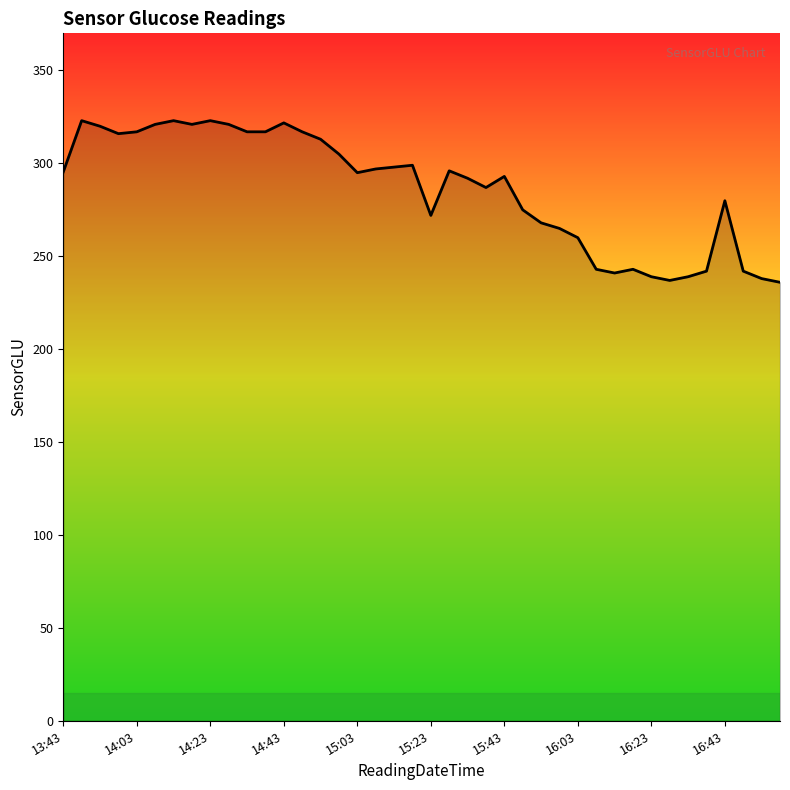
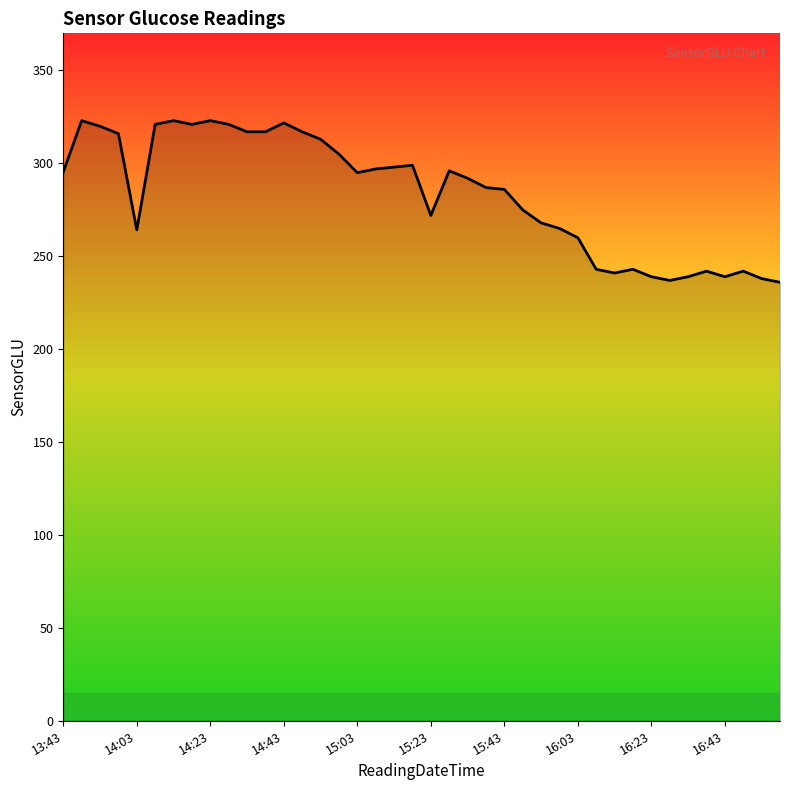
  {
    "13:43": 295,
-   "14:03": 317,
+   "14:03": 264,
    "14:23": 323,
    "14:43": 322,
    "15:03": 295,
    "15:23": 272,
-   "15:43": 293,
+   "15:43": 286,
    "16:03": 260,
    "16:23": 239,
-   "16:43": 280
+   "16:43": 239
  }
